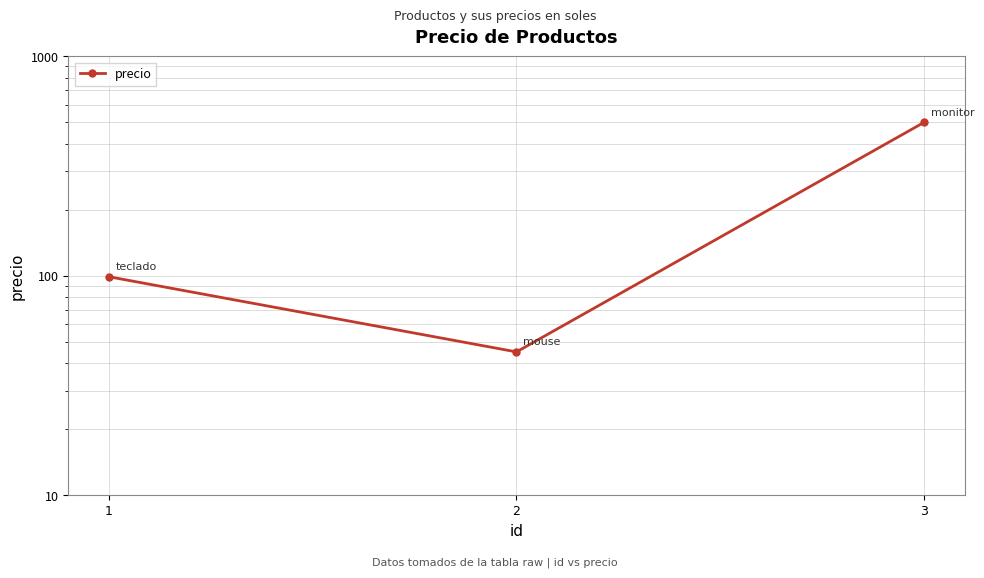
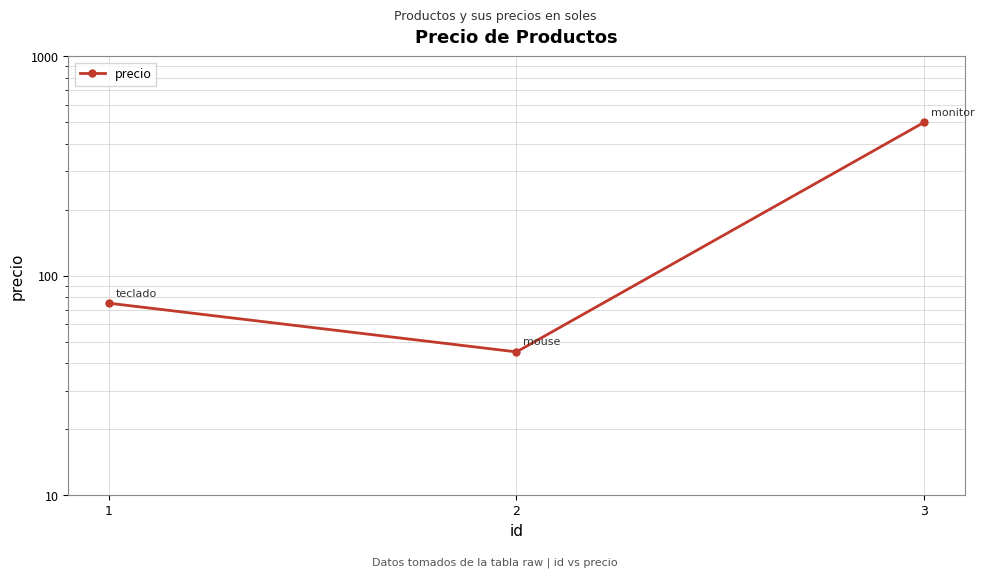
  {
-   "1": 100,
+   "1": 75,
    "2": 45,
    "3": 500
  }
